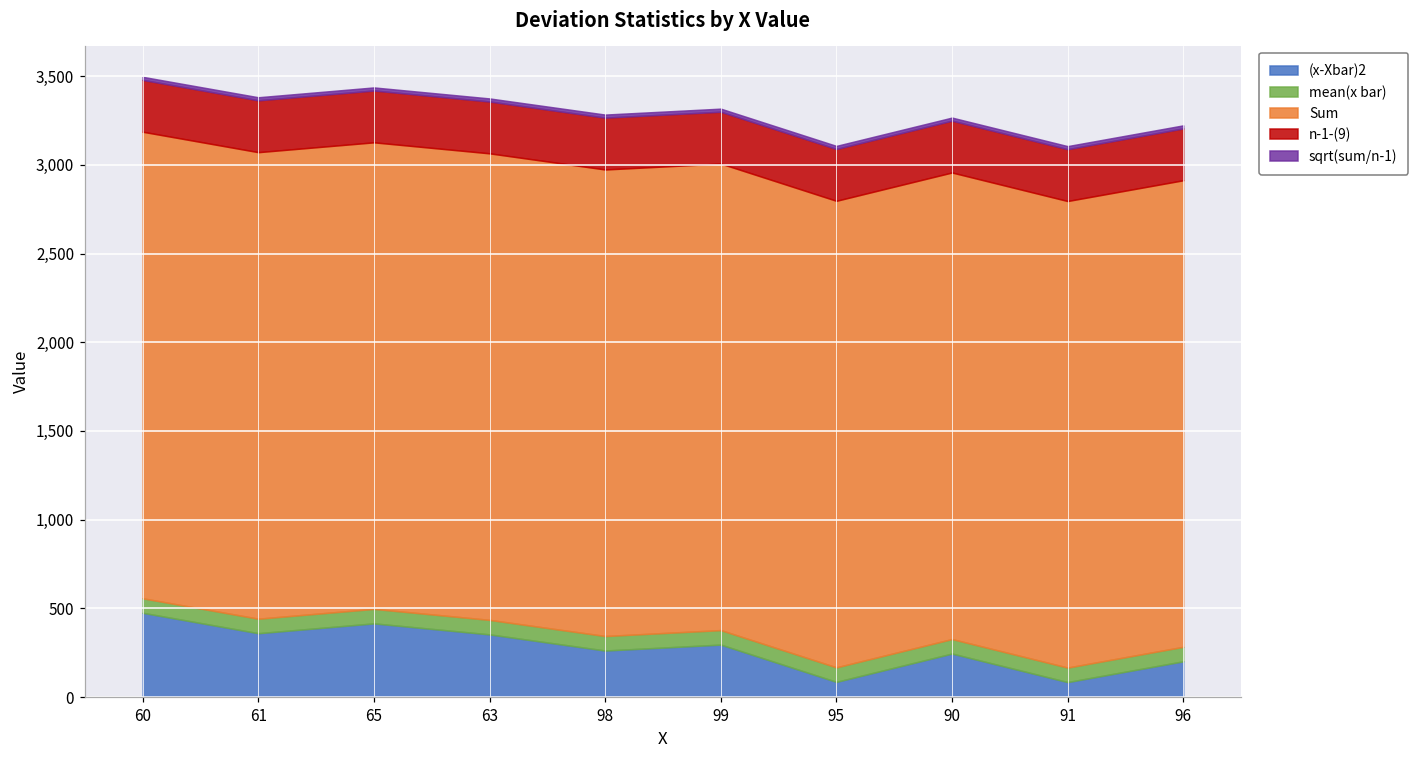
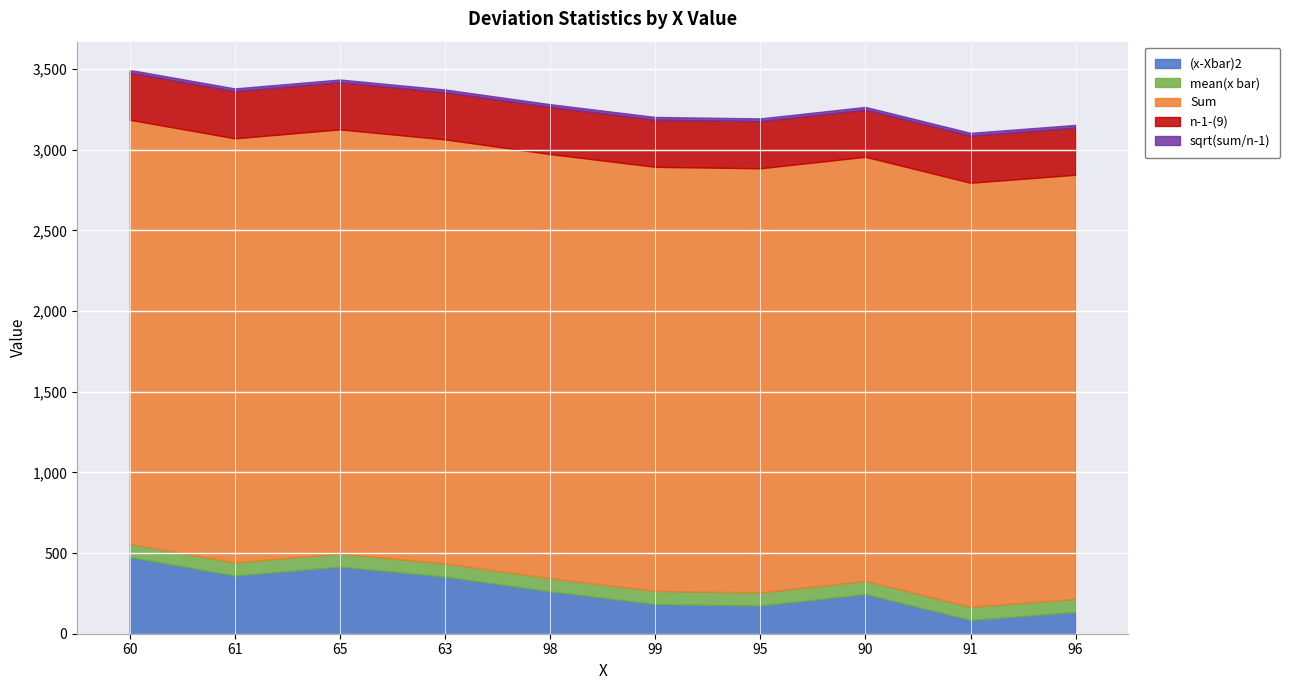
  {
    "(x-Xbar)2": {
      "60": "480",
      "61": "360",
      "65": "420",
      "63": "350",
      "98": "260",
-     "99": "300",
-     "95": "90",
+     "99": "180",
+     "95": "170",
      "90": "250",
      "91": "80",
-     "96": "200"
+     "96": "130"
    },
    "mean(x bar)": {
      "60": "80",
      "61": "80",
      "65": "80",
      "63": "80",
      "98": "80",
      "99": "80",
      "95": "80",
      "90": "80",
      "91": "80",
      "96": "80"
    },
    "Sum": {
      "60": "2,630",
      "61": "2,630",
      "65": "2,630",
      "63": "2,630",
      "98": "2,630",
      "99": "2,630",
      "95": "2,630",
      "90": "2,630",
      "91": "2,630",
      "96": "2,630"
    },
    "n-1-(9)": {
      "60": "290",
      "61": "290",
      "65": "290",
      "63": "290",
      "98": "290",
      "99": "290",
      "95": "290",
      "90": "290",
      "91": "290",
      "96": "290"
    },
    "sqrt(sum/n-1)": {
      "60": "20",
      "61": "20",
      "65": "20",
      "63": "20",
      "98": "20",
      "99": "20",
      "95": "20",
      "90": "20",
      "91": "20",
      "96": "20"
    }
  }
